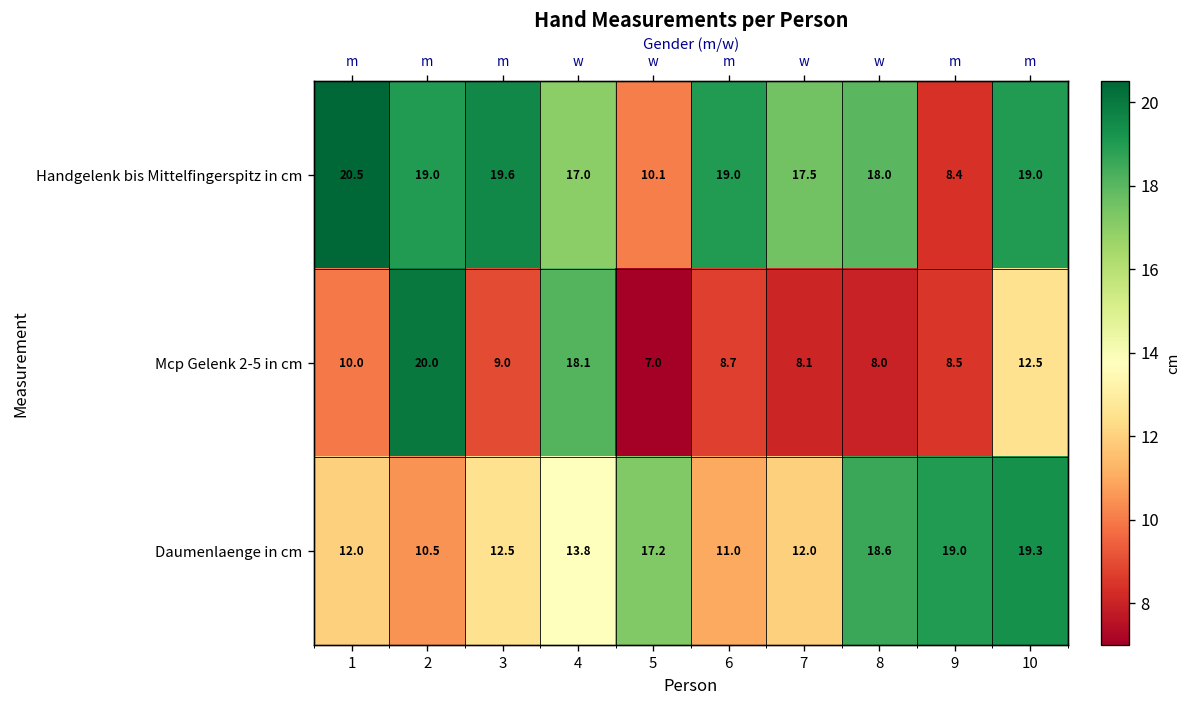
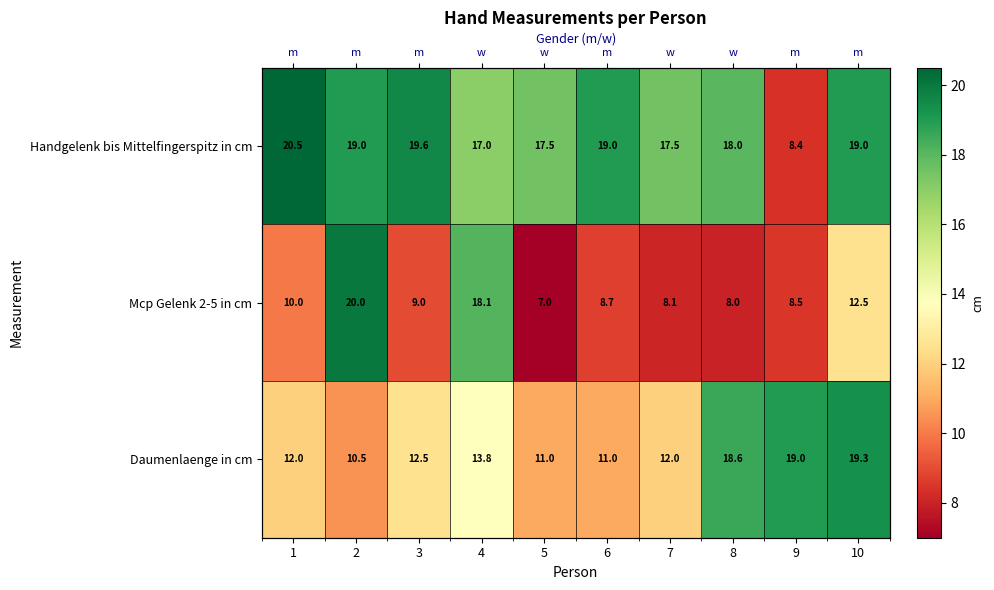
  {
    "Handgelenk bis Mittelfingerspitz in cm": {
      "1": 20.5,
      "2": 19.0,
      "3": 19.6,
      "4": 17.0,
-     "5": 10.1,
+     "5": 17.5,
      "6": 19.0,
      "7": 17.5,
      "8": 18.0,
      "9": 8.4,
      "10": 19.0
    },
    "Mcp Gelenk 2-5 in cm": {
      "1": 10.0,
      "2": 20.0,
      "3": 9.0,
      "4": 18.1,
      "5": 7.0,
      "6": 8.7,
      "7": 8.1,
      "8": 8.0,
      "9": 8.5,
      "10": 12.5
    },
    "Daumenlaenge in cm": {
      "1": 12.0,
      "2": 10.5,
      "3": 12.5,
      "4": 13.8,
-     "5": 17.2,
+     "5": 11.0,
      "6": 11.0,
      "7": 12.0,
      "8": 18.6,
      "9": 19.0,
      "10": 19.3
    }
  }
